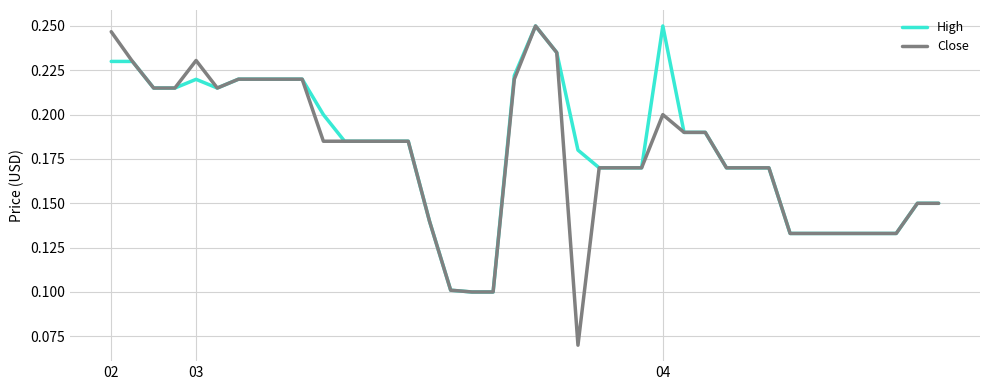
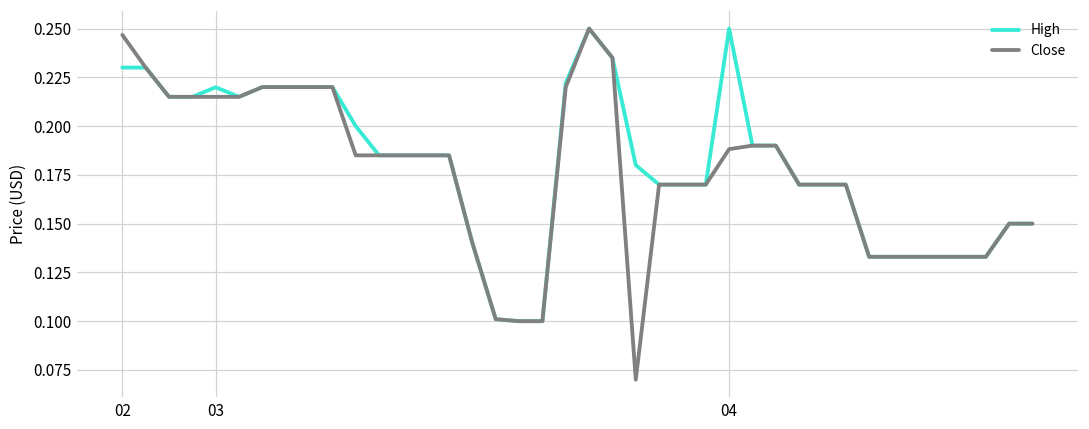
  {
    "High": {
      "02": 0.230,
      "03": 0.220,
      "04": 0.250
    },
    "Close": {
      "02": 0.247,
-     "03": 0.231,
-     "04": 0.200
+     "03": 0.215,
+     "04": 0.188
    }
  }
